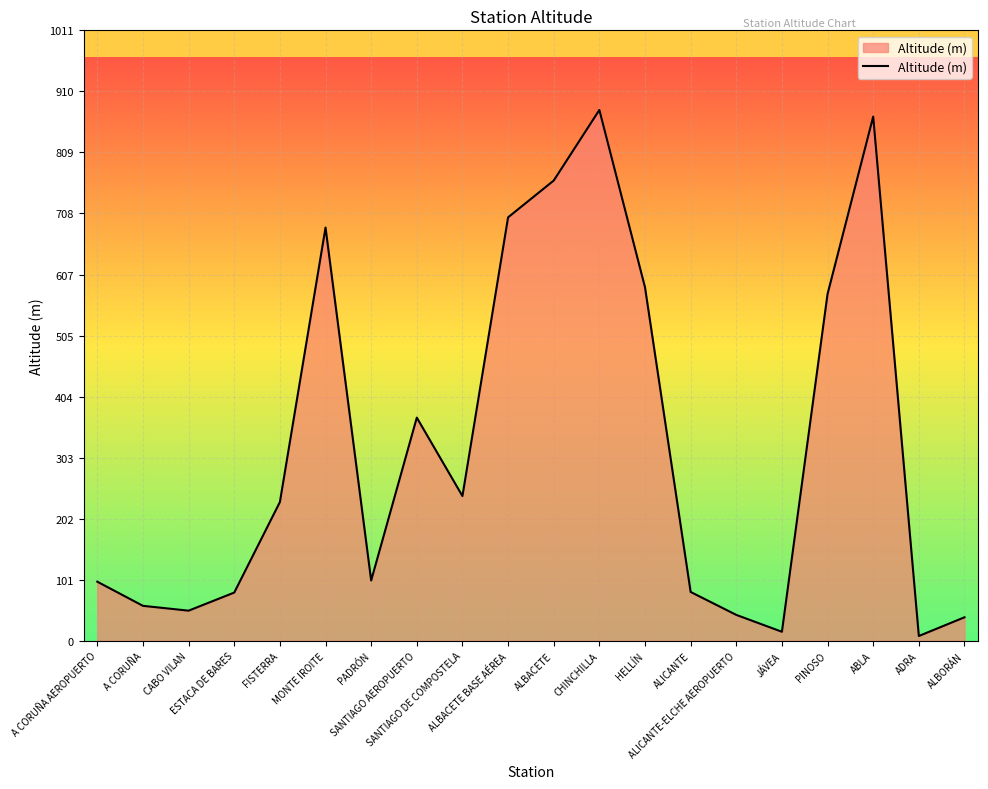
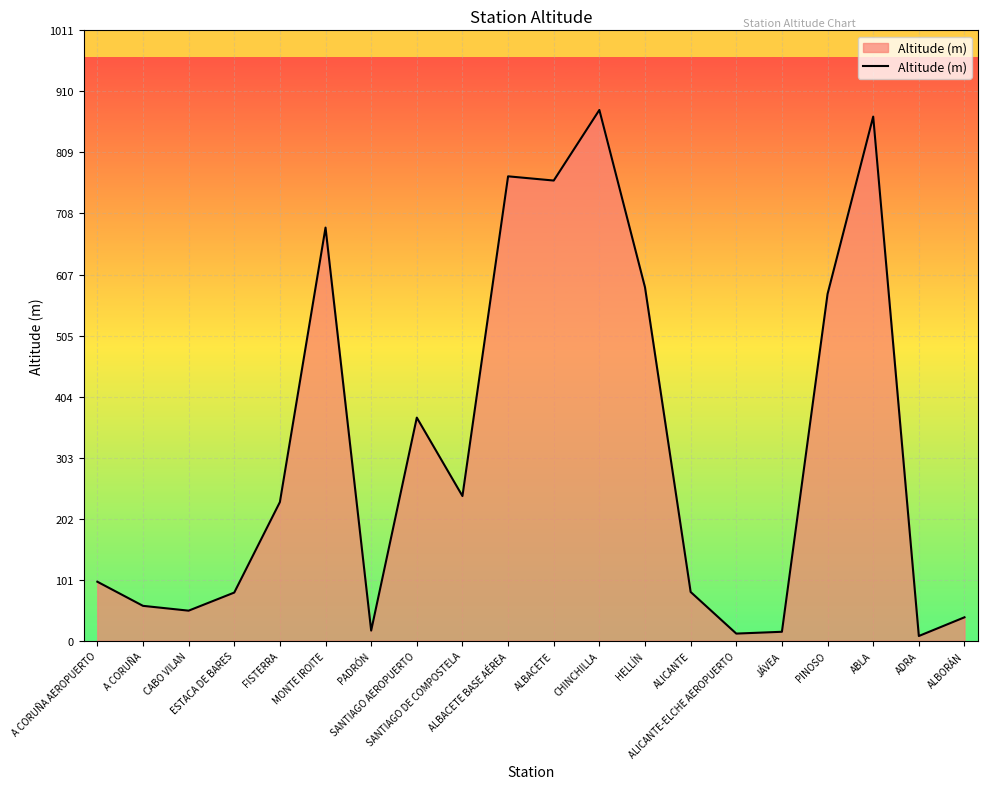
  {
    "A CORUÑA AEROPUERTO": 100,
    "A CORUÑA": 60,
    "CABO VILAN": 50,
    "ESTACA DE BARES": 80,
    "FISTERRA": 230,
    "MONTE IROITE": 680,
-   "PADRÓN": 100,
+   "PADRÓN": 20,
    "SANTIAGO AEROPUERTO": 370,
    "SANTIAGO DE COMPOSTELA": 240,
-   "ALBACETE BASE AÉREA": 700,
+   "ALBACETE BASE AÉREA": 770,
    "ALBACETE": 760,
    "CHINCHILLA": 880,
    "HELLÍN": 590,
    "ALICANTE": 80,
-   "ALICANTE-ELCHE AEROPUERTO": 40,
+   "ALICANTE-ELCHE AEROPUERTO": 10,
    "JÁVEA": 10,
    "PINOSO": 570,
    "ABLA": 870,
    "ADRA": 10,
    "ALBORÁN": 40
  }
